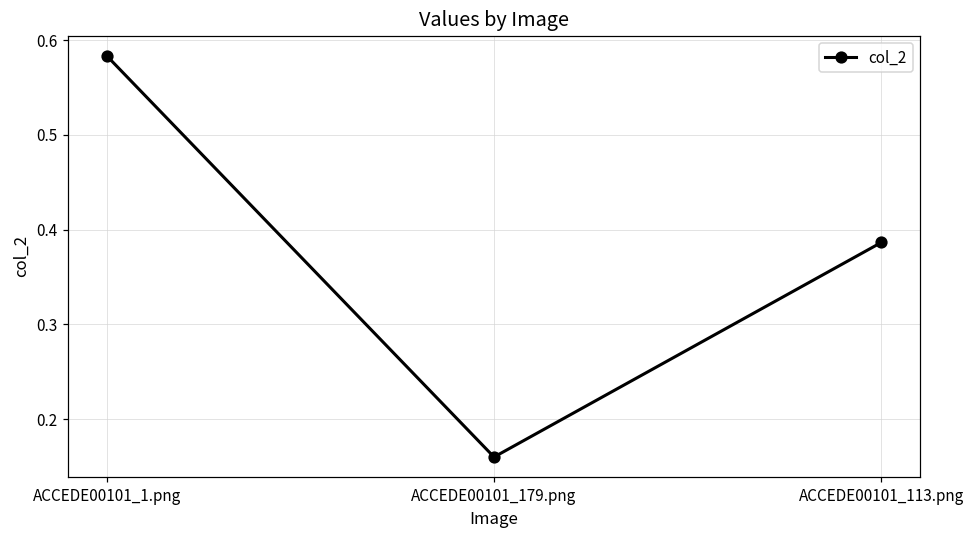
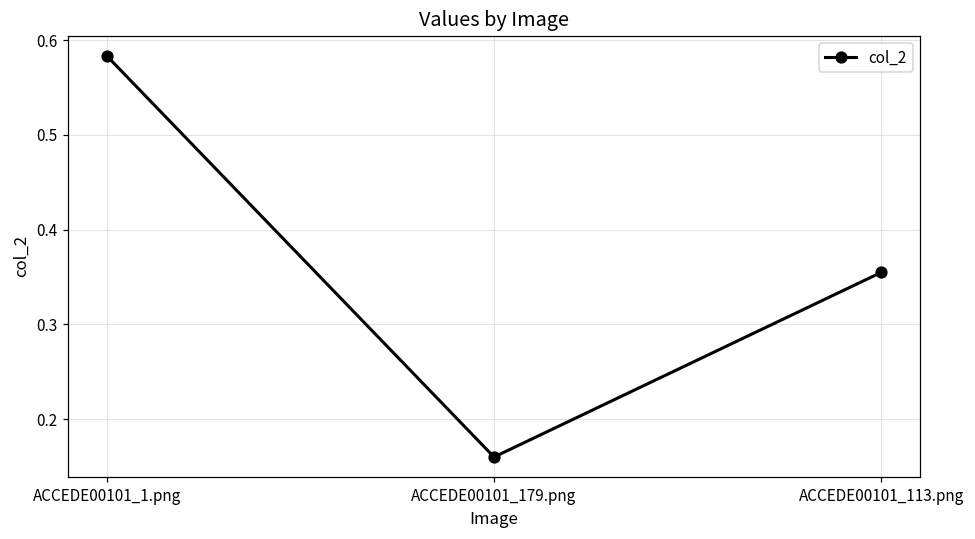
  {
    "ACCEDE00101_1.png": 0.58,
    "ACCEDE00101_179.png": 0.16,
-   "ACCEDE00101_113.png": 0.39
+   "ACCEDE00101_113.png": 0.36
  }
